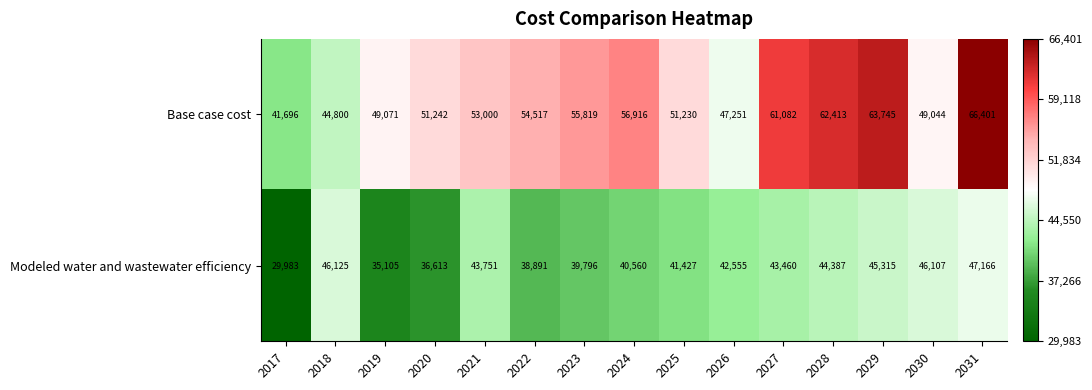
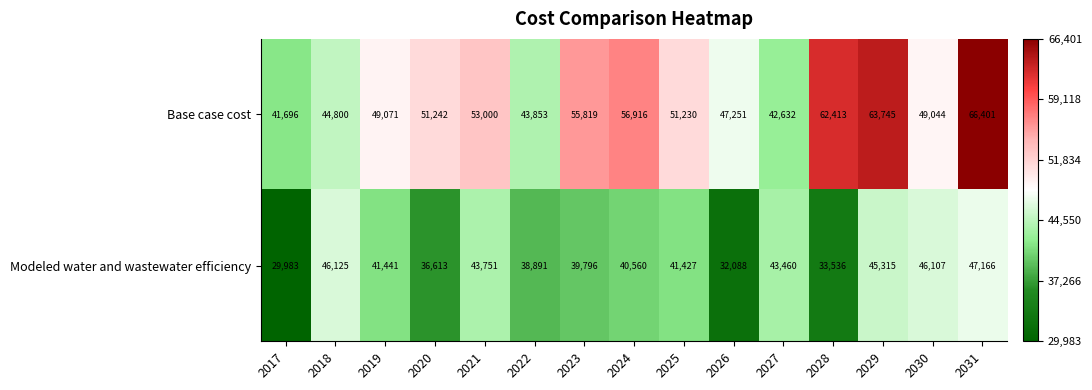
  {
    "Base case cost": {
      "2017": "41,696",
      "2018": "44,800",
      "2019": "49,071",
      "2020": "51,242",
      "2021": "53,000",
-     "2022": "54,517",
+     "2022": "43,853",
      "2023": "55,819",
      "2024": "56,916",
      "2025": "51,230",
      "2026": "47,251",
-     "2027": "61,082",
+     "2027": "42,632",
      "2028": "62,413",
      "2029": "63,745",
      "2030": "49,044",
      "2031": "66,401"
    },
    "Modeled water and wastewater efficiency": {
      "2017": "29,983",
      "2018": "46,125",
-     "2019": "35,105",
+     "2019": "41,441",
      "2020": "36,613",
      "2021": "43,751",
      "2022": "38,891",
      "2023": "39,796",
      "2024": "40,560",
      "2025": "41,427",
-     "2026": "42,555",
+     "2026": "32,088",
      "2027": "43,460",
-     "2028": "44,387",
+     "2028": "33,536",
      "2029": "45,315",
      "2030": "46,107",
      "2031": "47,166"
    }
  }
